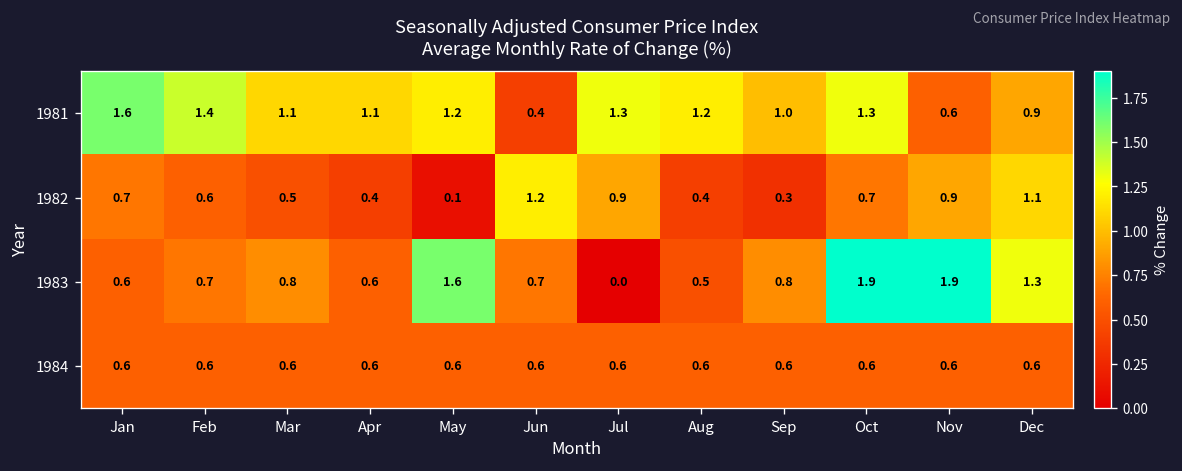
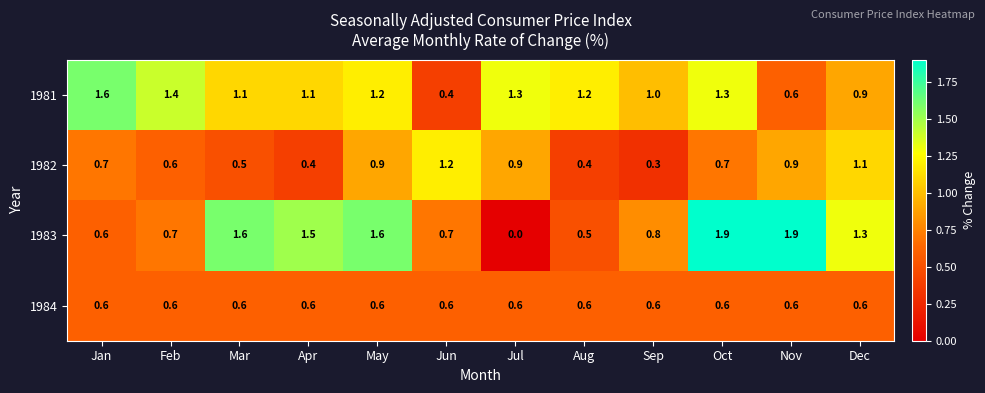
  {
    "1981": {
      "Jan": 1.6,
      "Feb": 1.4,
      "Mar": 1.1,
      "Apr": 1.1,
      "May": 1.2,
      "Jun": 0.4,
      "Jul": 1.3,
      "Aug": 1.2,
      "Sep": 1.0,
      "Oct": 1.3,
      "Nov": 0.6,
      "Dec": 0.9
    },
    "1982": {
      "Jan": 0.7,
      "Feb": 0.6,
      "Mar": 0.5,
      "Apr": 0.4,
-     "May": 0.1,
+     "May": 0.9,
      "Jun": 1.2,
      "Jul": 0.9,
      "Aug": 0.4,
      "Sep": 0.3,
      "Oct": 0.7,
      "Nov": 0.9,
      "Dec": 1.1
    },
    "1983": {
      "Jan": 0.6,
      "Feb": 0.7,
-     "Mar": 0.8,
-     "Apr": 0.6,
+     "Mar": 1.6,
+     "Apr": 1.5,
      "May": 1.6,
      "Jun": 0.7,
      "Jul": 0.0,
      "Aug": 0.5,
      "Sep": 0.8,
      "Oct": 1.9,
      "Nov": 1.9,
      "Dec": 1.3
    },
    "1984": {
      "Jan": 0.6,
      "Feb": 0.6,
      "Mar": 0.6,
      "Apr": 0.6,
      "May": 0.6,
      "Jun": 0.6,
      "Jul": 0.6,
      "Aug": 0.6,
      "Sep": 0.6,
      "Oct": 0.6,
      "Nov": 0.6,
      "Dec": 0.6
    }
  }
